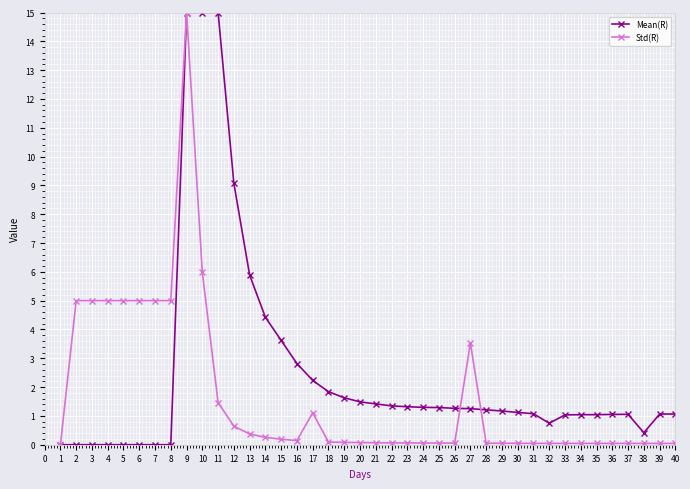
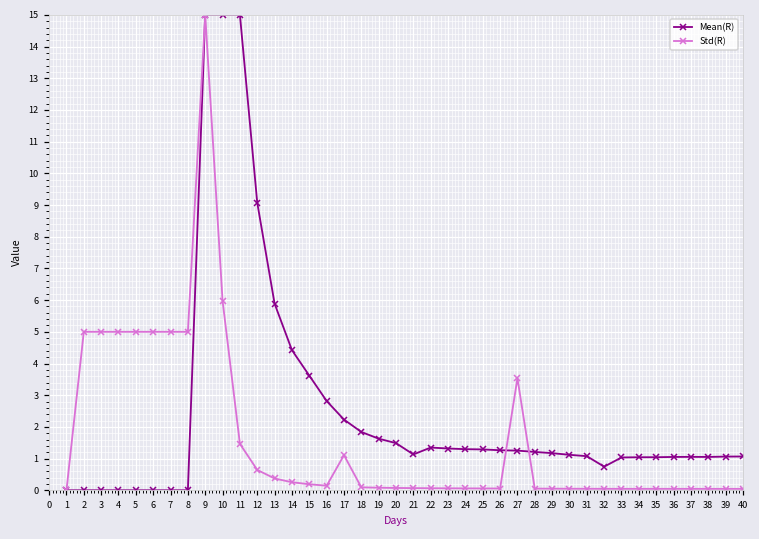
  {
    "Mean(R)": {
      "2": 0.0,
      "3": 0.0,
      "4": 0.0,
      "5": 0.0,
      "6": 0.0,
      "7": 0.0,
      "8": 0.0,
      "10": 15.0,
      "11": 15.0,
      "12": 9.1,
      "13": 5.9,
      "14": 4.4,
      "15": 3.6,
      "16": 2.8,
      "17": 2.2,
      "18": 1.8,
      "19": 1.6,
      "20": 1.5,
-     "21": 1.4,
+     "21": 1.1,
      "22": 1.3,
      "23": 1.3,
      "24": 1.3,
      "25": 1.3,
      "26": 1.3,
      "27": 1.3,
      "28": 1.2,
      "29": 1.2,
      "30": 1.1,
      "31": 1.1,
      "32": 0.7,
      "33": 1.0,
      "34": 1.0,
      "35": 1.0,
      "36": 1.1,
      "37": 1.1,
-     "38": 0.4,
+     "38": 1.1,
      "39": 1.1,
      "40": 1.1
    },
    "Std(R)": {
      "2": 5.0,
      "3": 5.0,
      "4": 5.0,
      "5": 5.0,
      "6": 5.0,
      "7": 5.0,
      "8": 5.0,
      "10": 6.0,
      "11": 1.5,
      "12": 0.6,
      "13": 0.4,
      "14": 0.3,
      "15": 0.2,
      "16": 0.1,
      "17": 1.1,
      "18": 0.1,
      "19": 0.1,
      "20": 0.1,
      "21": 0.1,
      "22": 0.1,
      "23": 0.1,
      "24": 0.1,
      "25": 0.1,
      "26": 0.1,
      "27": 3.5,
      "28": 0.1,
      "29": 0.1,
      "30": 0.0,
      "31": 0.0,
      "32": 0.0,
      "33": 0.0,
      "34": 0.0,
      "35": 0.0,
      "36": 0.0,
      "37": 0.0,
      "38": 0.0,
      "39": 0.0,
      "40": 0.0
    }
  }
